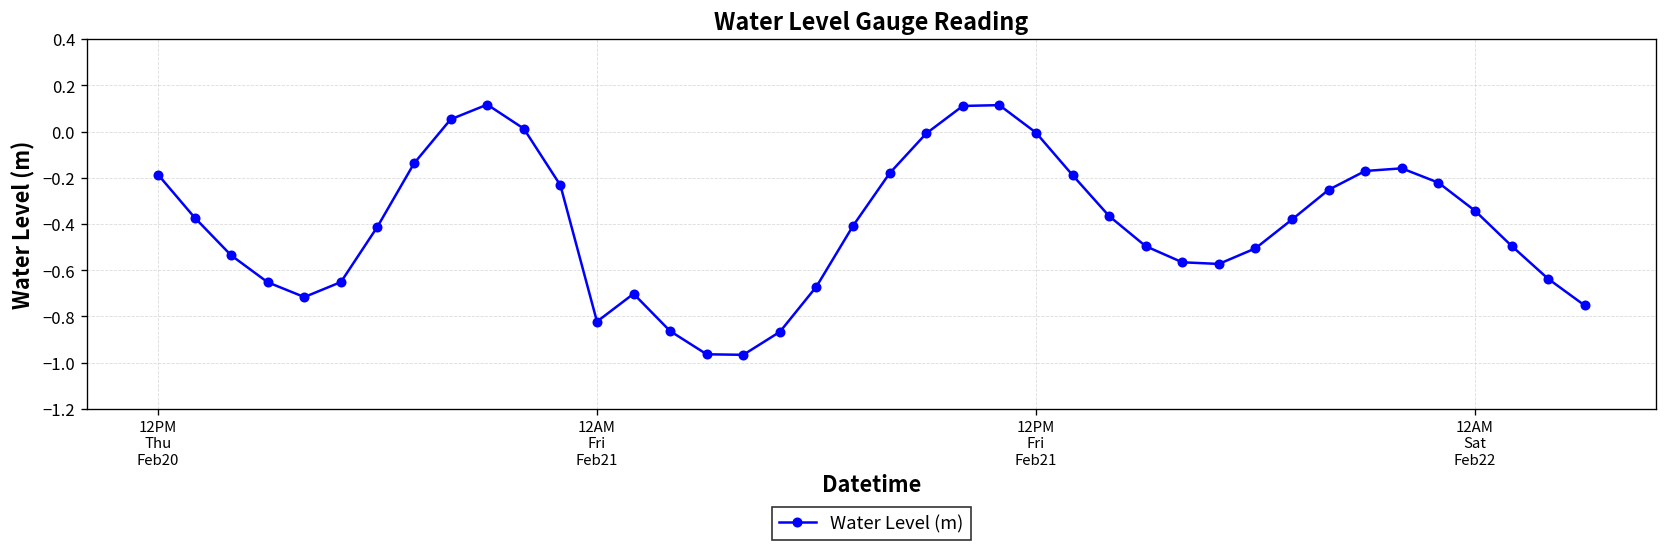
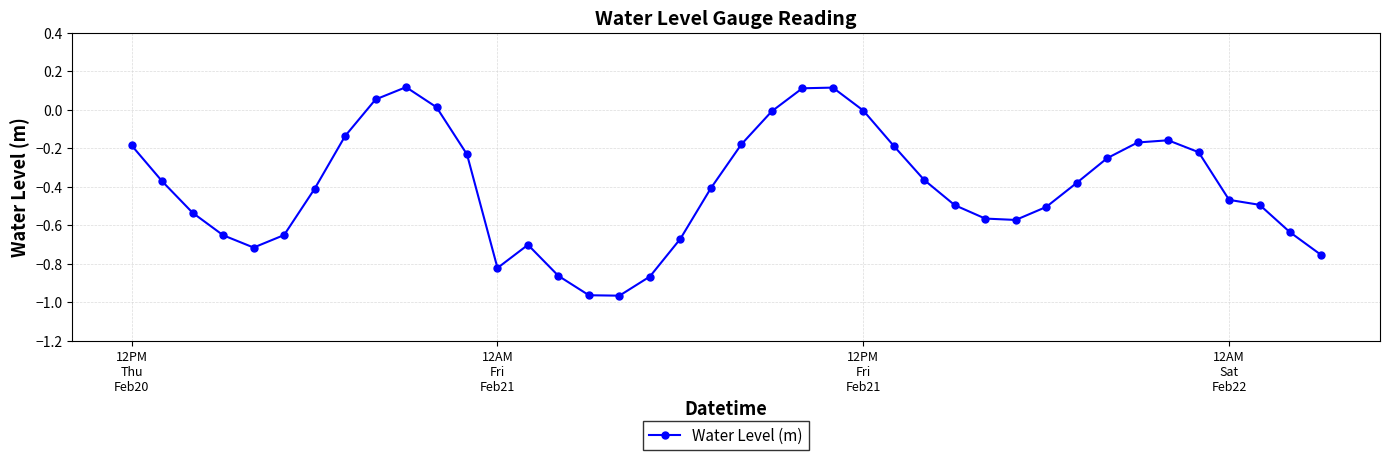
  {
    "12PM Thu Feb20": -0.19,
    "12AM Fri Feb21": -0.82,
    "12PM Fri Feb21": 0.00,
-   "12AM Sat Feb22": -0.34
+   "12AM Sat Feb22": -0.47
  }
